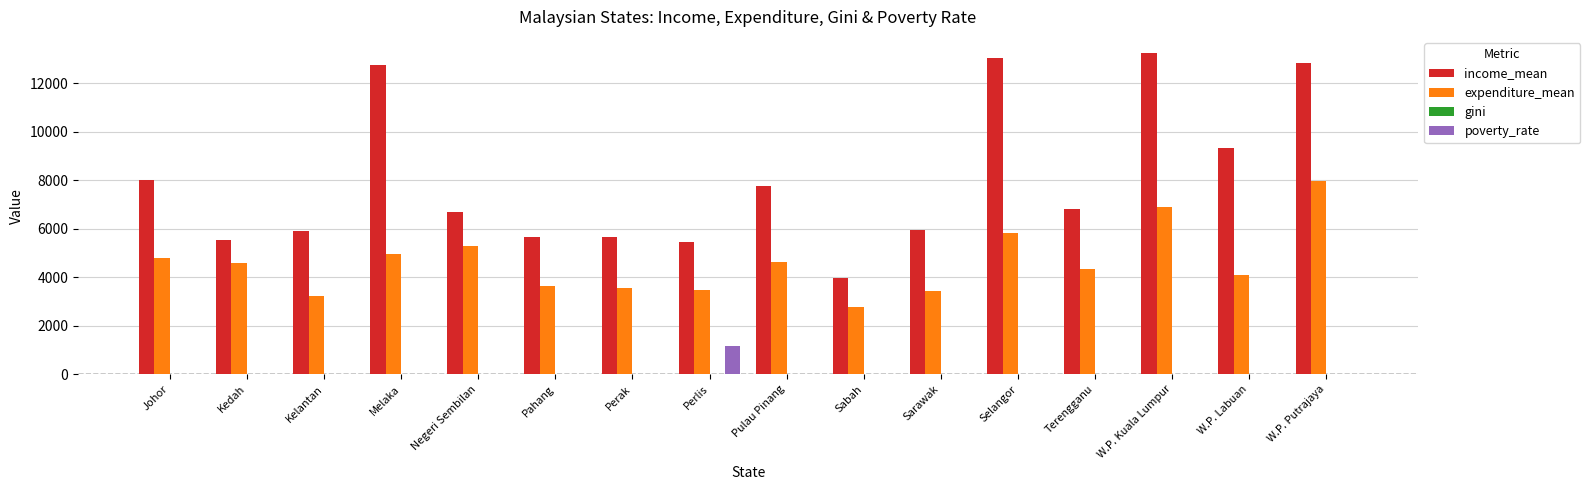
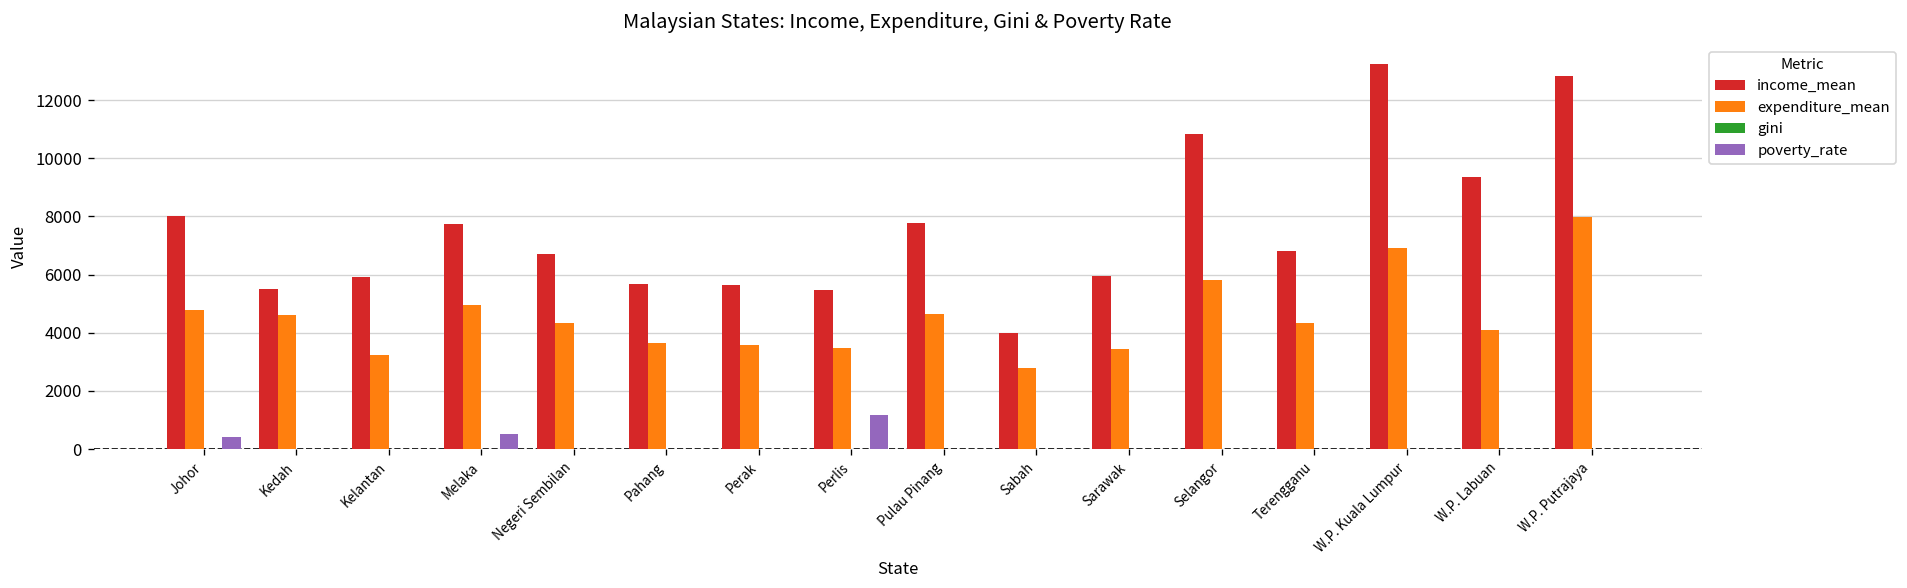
  {
    "income_mean": {
      "Johor": 8000,
      "Kedah": 5500,
      "Kelantan": 5900,
-     "Melaka": 12800,
+     "Melaka": 7700,
      "Negeri Sembilan": 6700,
      "Pahang": 5700,
      "Perak": 5600,
      "Perlis": 5500,
      "Pulau Pinang": 7800,
      "Sabah": 4000,
      "Sarawak": 6000,
-     "Selangor": 13000,
+     "Selangor": 10800,
      "Terengganu": 6800,
      "W.P. Kuala Lumpur": 13300,
      "W.P. Labuan": 9300,
      "W.P. Putrajaya": 12800
    },
    "expenditure_mean": {
      "Johor": 4800,
      "Kedah": 4600,
      "Kelantan": 3200,
      "Melaka": 5000,
-     "Negeri Sembilan": 5300,
+     "Negeri Sembilan": 4400,
      "Pahang": 3700,
      "Perak": 3600,
      "Perlis": 3500,
      "Pulau Pinang": 4600,
      "Sabah": 2800,
      "Sarawak": 3400,
      "Selangor": 5800,
      "Terengganu": 4300,
      "W.P. Kuala Lumpur": 6900,
      "W.P. Labuan": 4100,
      "W.P. Putrajaya": 8000
    },
    "poverty_rate": {
-     "Johor": 0,
-     "Melaka": 0,
+     "Johor": 400,
+     "Melaka": 500,
      "Perlis": 1200
    }
  }
